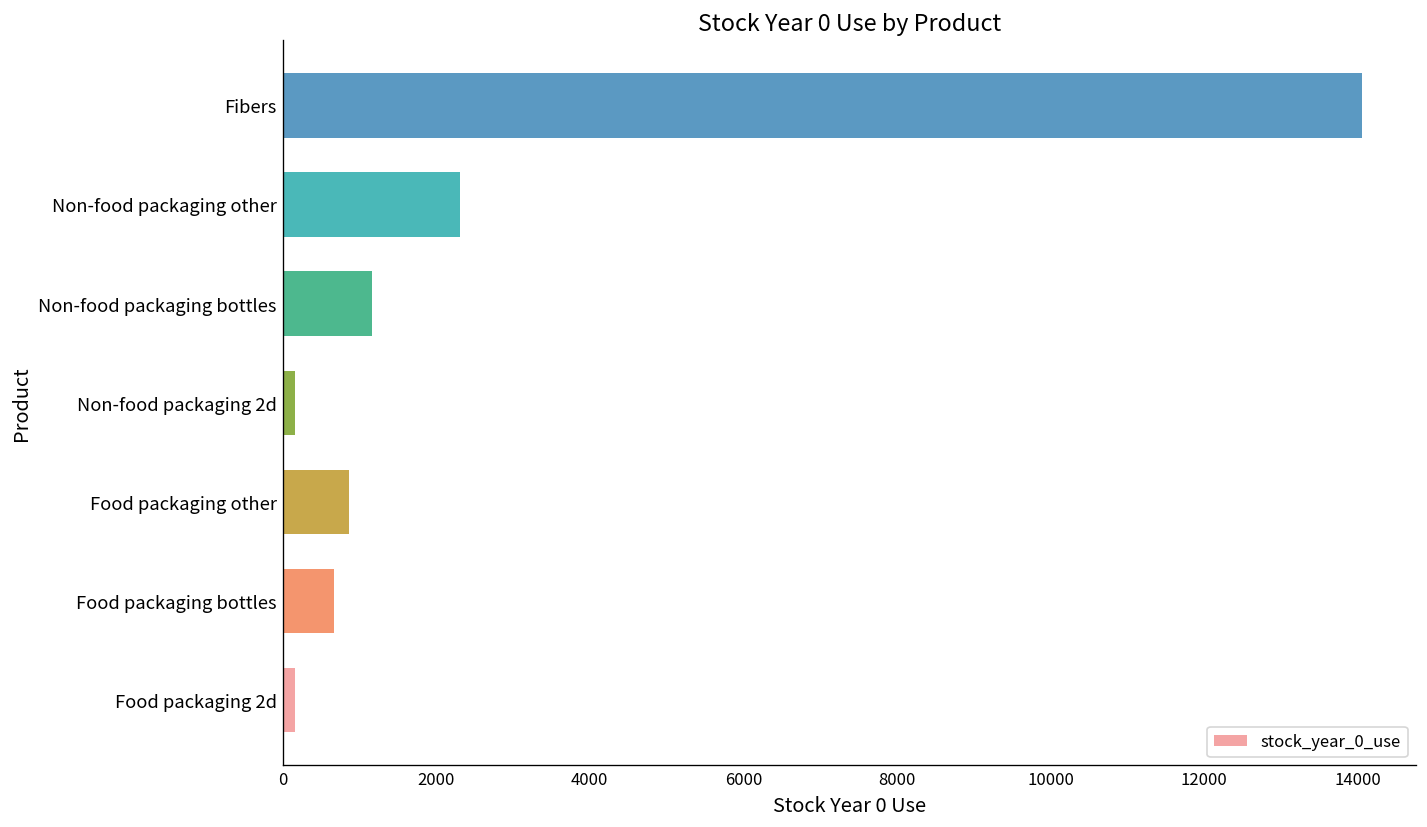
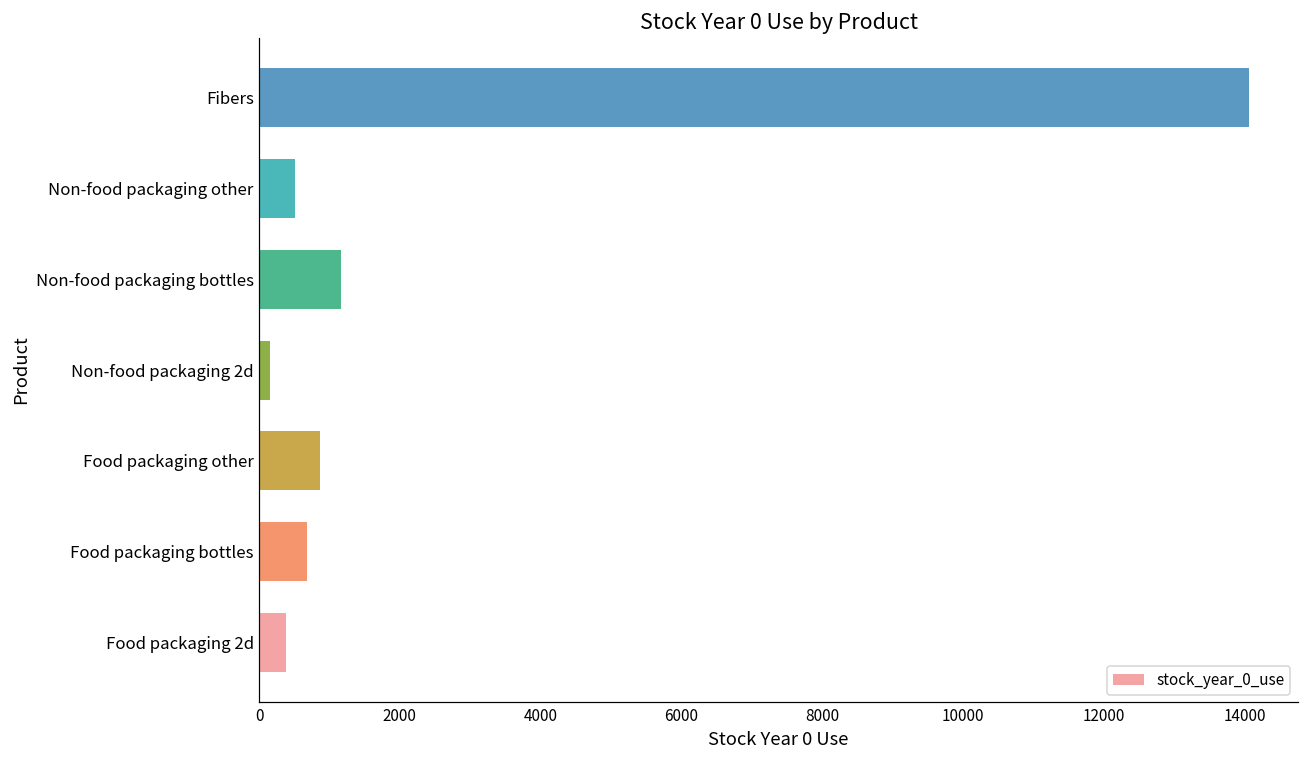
  {
    "Fibers": 14100,
-   "Non-food packaging other": 2300,
+   "Non-food packaging other": 500,
    "Non-food packaging bottles": 1200,
    "Non-food packaging 2d": 200,
    "Food packaging other": 900,
    "Food packaging bottles": 700,
-   "Food packaging 2d": 200
+   "Food packaging 2d": 400
  }
